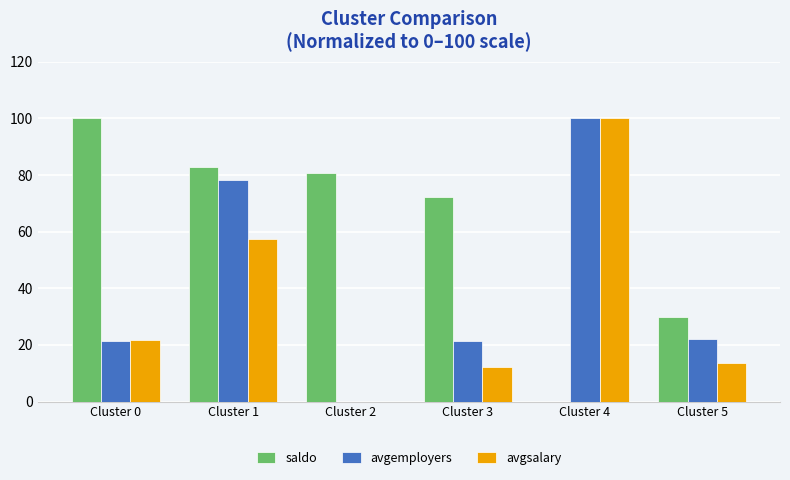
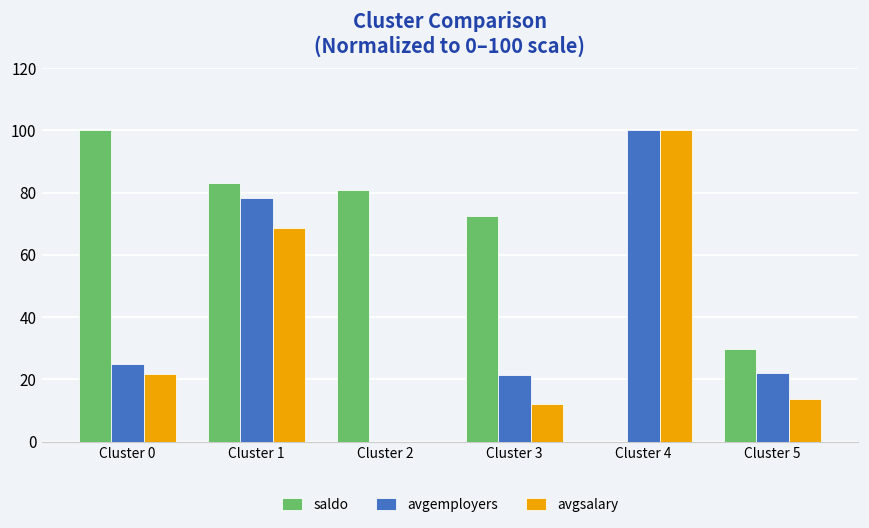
  {
    "saldo": {
      "Cluster 0": 100,
      "Cluster 1": 83,
      "Cluster 2": 81,
      "Cluster 3": 72,
      "Cluster 4": 0,
      "Cluster 5": 30
    },
    "avgemployers": {
-     "Cluster 0": 21,
+     "Cluster 0": 25,
      "Cluster 1": 78,
      "Cluster 2": 0,
      "Cluster 3": 21,
      "Cluster 4": 100,
      "Cluster 5": 22
    },
    "avgsalary": {
      "Cluster 0": 22,
-     "Cluster 1": 57,
+     "Cluster 1": 69,
      "Cluster 2": 0,
      "Cluster 3": 12,
      "Cluster 4": 100,
      "Cluster 5": 14
    }
  }
